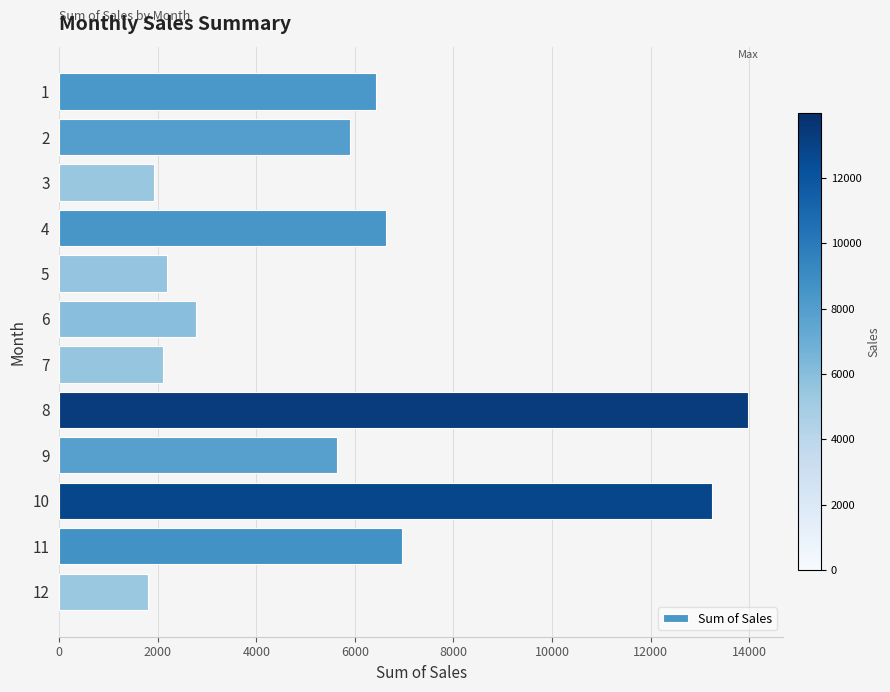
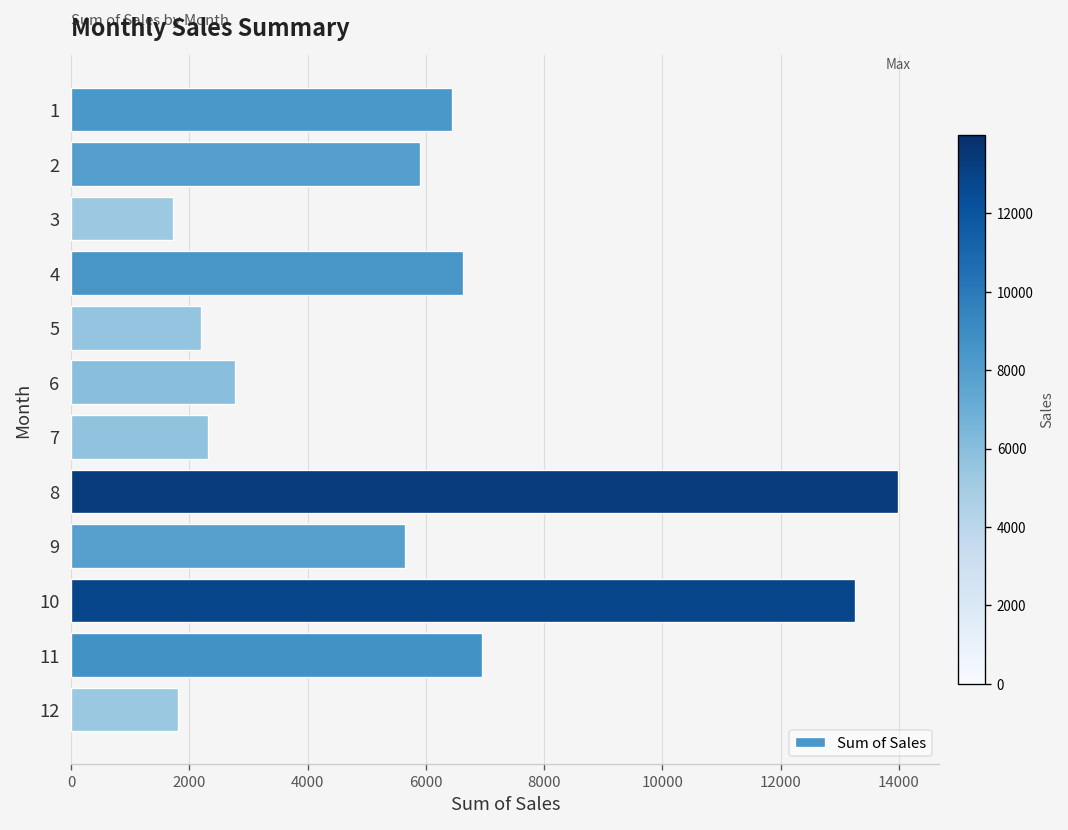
  {
    "1": 6400,
    "2": 5900,
-   "3": 1900,
+   "3": 1700,
    "4": 6600,
    "5": 2200,
    "6": 2800,
-   "7": 2100,
+   "7": 2300,
    "8": 14000,
    "9": 5600,
    "10": 13300,
    "11": 7000,
    "12": 1800
  }
